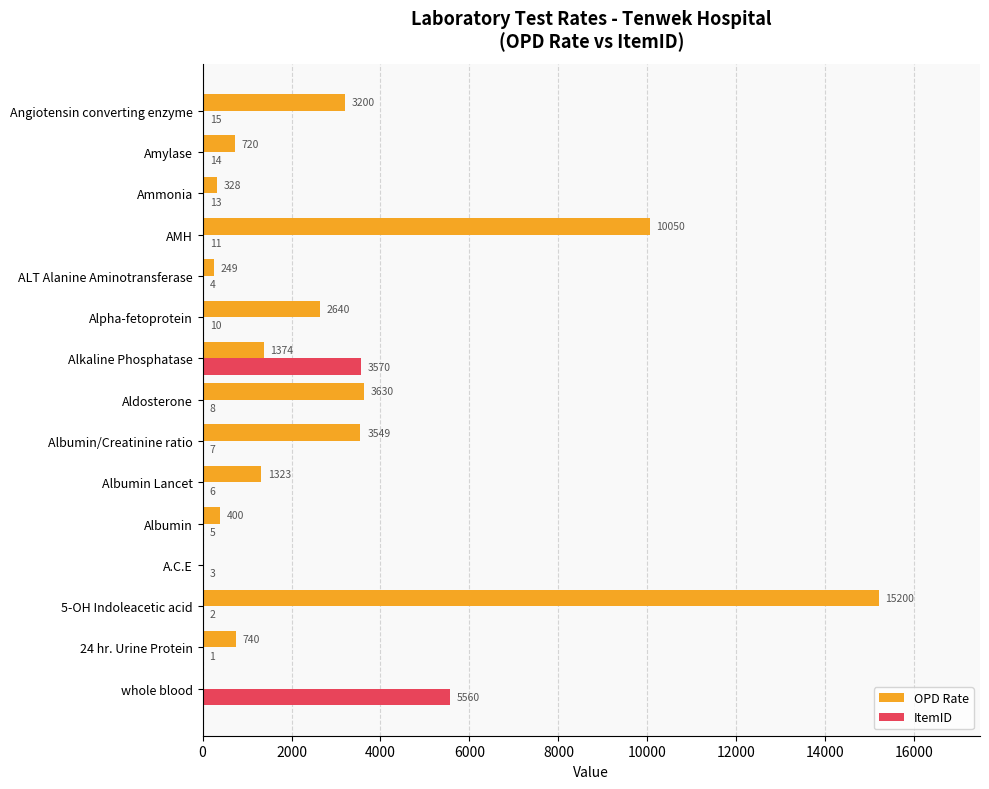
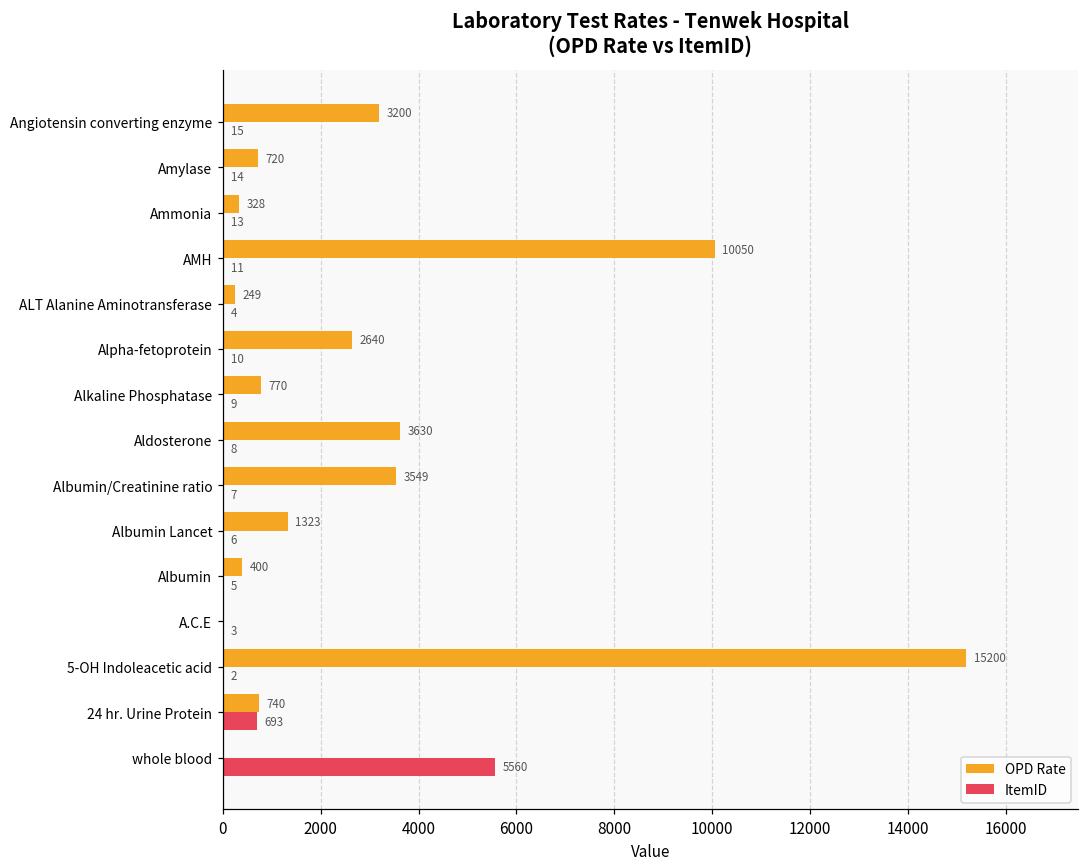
  {
    "OPD Rate": {
      "Angiotensin converting enzyme": 3200,
      "Amylase": 720,
      "Ammonia": 328,
      "AMH": 10050,
      "ALT Alanine Aminotransferase": 249,
      "Alpha-fetoprotein": 2640,
-     "Alkaline Phosphatase": 1374,
+     "Alkaline Phosphatase": 770,
      "Aldosterone": 3630,
      "Albumin/Creatinine ratio": 3549,
      "Albumin Lancet": 1323,
      "Albumin": 400,
      "5-OH Indoleacetic acid": 15200,
      "24 hr. Urine Protein": 740
    },
    "ItemID": {
      "Angiotensin converting enzyme": 15,
      "Amylase": 14,
      "Ammonia": 13,
      "AMH": 11,
      "ALT Alanine Aminotransferase": 4,
      "Alpha-fetoprotein": 10,
-     "Alkaline Phosphatase": 3570,
+     "Alkaline Phosphatase": 9,
      "Aldosterone": 8,
      "Albumin/Creatinine ratio": 7,
      "Albumin Lancet": 6,
      "Albumin": 5,
      "A.C.E": 3,
      "5-OH Indoleacetic acid": 2,
-     "24 hr. Urine Protein": 1,
+     "24 hr. Urine Protein": 693,
      "whole blood": 5560
    }
  }
